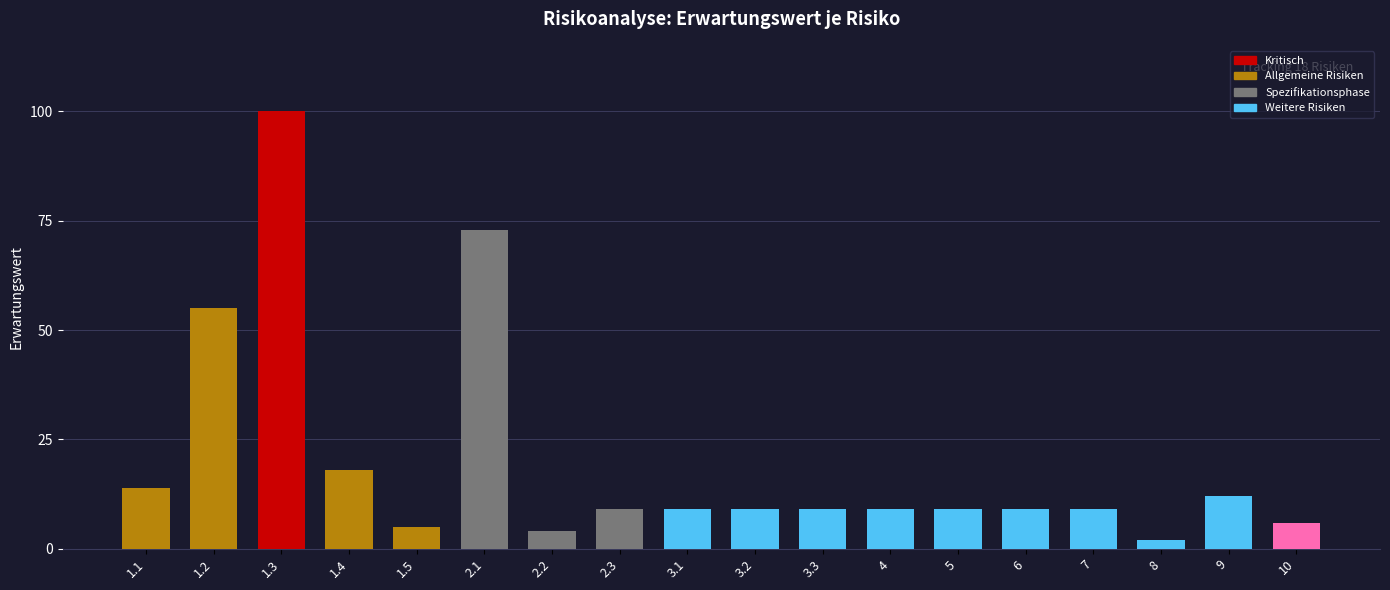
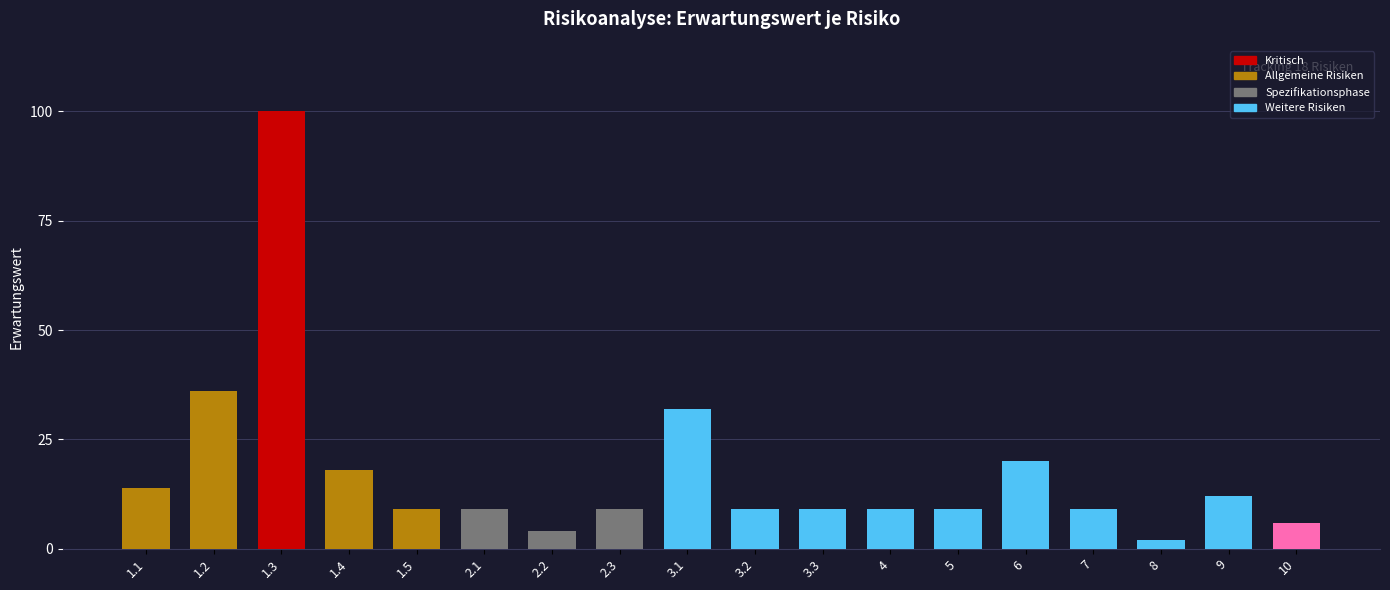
  {
    "1.1": 14,
-   "1.2": 55,
+   "1.2": 36,
    "1.3": 100,
    "1.4": 18,
-   "1.5": 5,
-   "2.1": 73,
+   "1.5": 9,
+   "2.1": 9,
    "2.2": 4,
    "2.3": 9,
-   "3.1": 9,
+   "3.1": 32,
    "3.2": 9,
    "3.3": 9,
    "4": 9,
    "5": 9,
-   "6": 9,
+   "6": 20,
    "7": 9,
    "8": 2,
    "9": 12,
    "10": 6
  }
